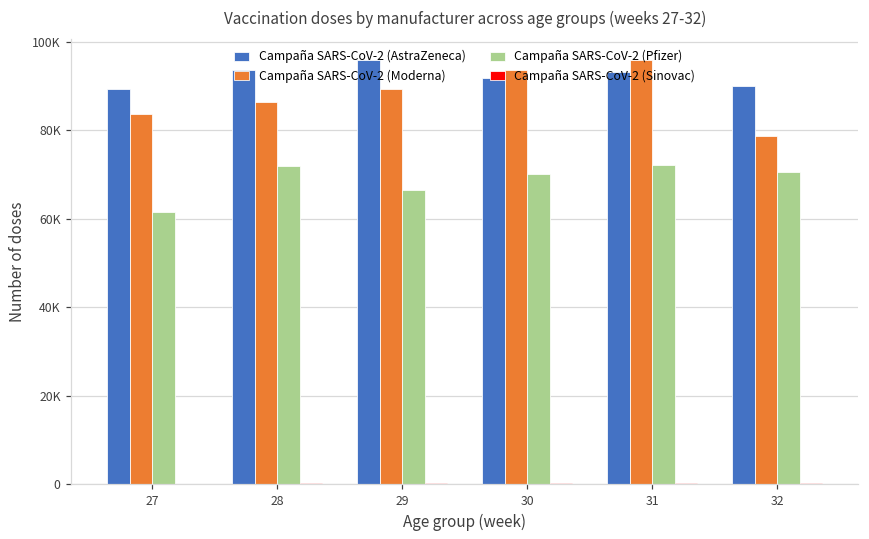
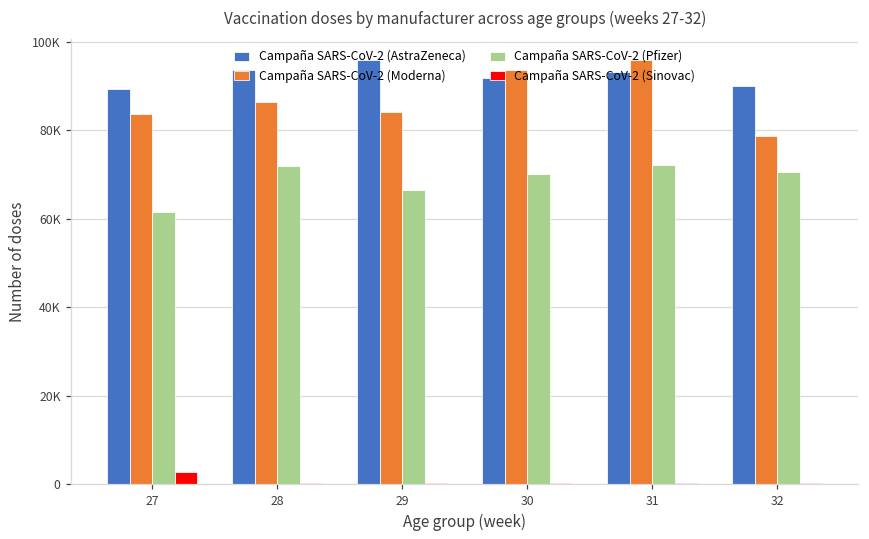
  {
    "Campaña SARS-CoV-2 (AstraZeneca)": {
      "27": 89000,
      "28": 94000,
      "29": 96000,
      "30": 92000,
      "31": 93000,
      "32": 90000
    },
    "Campaña SARS-CoV-2 (Moderna)": {
      "27": 84000,
      "28": 86000,
-     "29": 89000,
+     "29": 84000,
      "30": 94000,
      "31": 96000,
      "32": 79000
    },
    "Campaña SARS-CoV-2 (Pfizer)": {
      "27": 62000,
      "28": 72000,
      "29": 66000,
      "30": 70000,
      "31": 72000,
      "32": 70000
    },
    "Campaña SARS-CoV-2 (Sinovac)": {
-     "27": 0
+     "27": 3000
    }
  }
